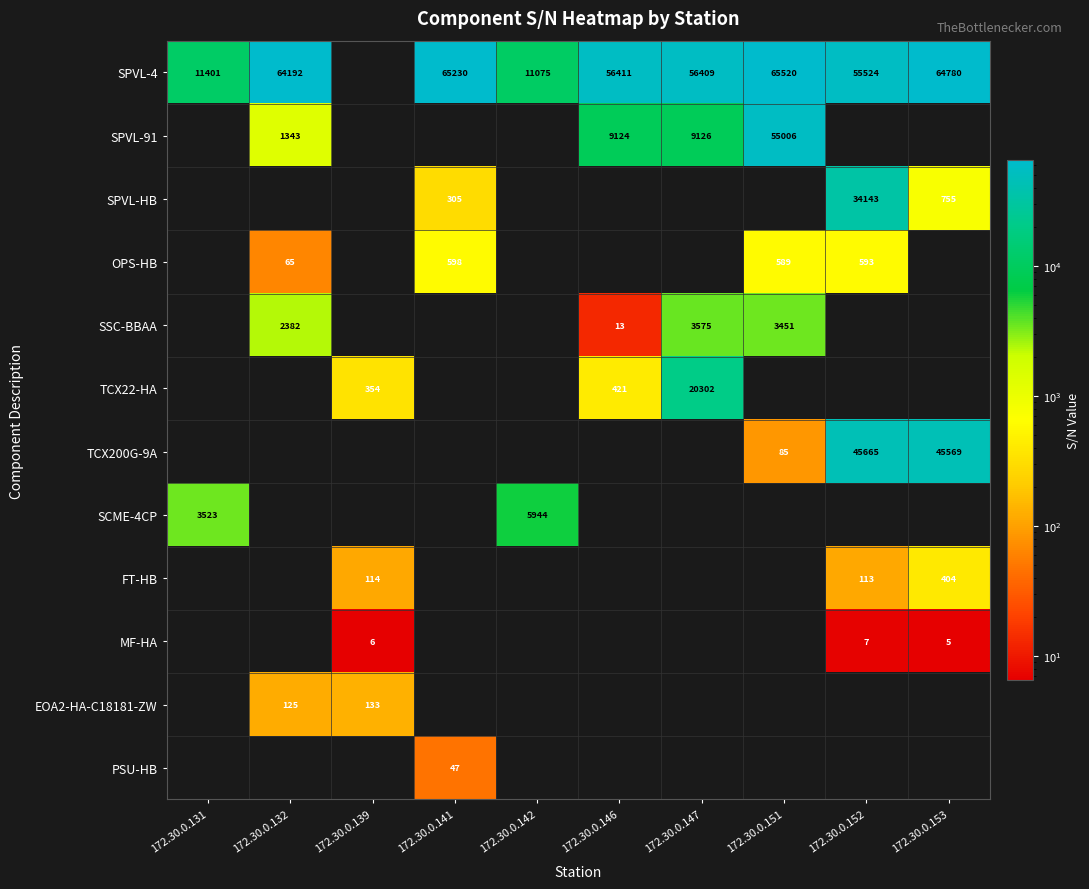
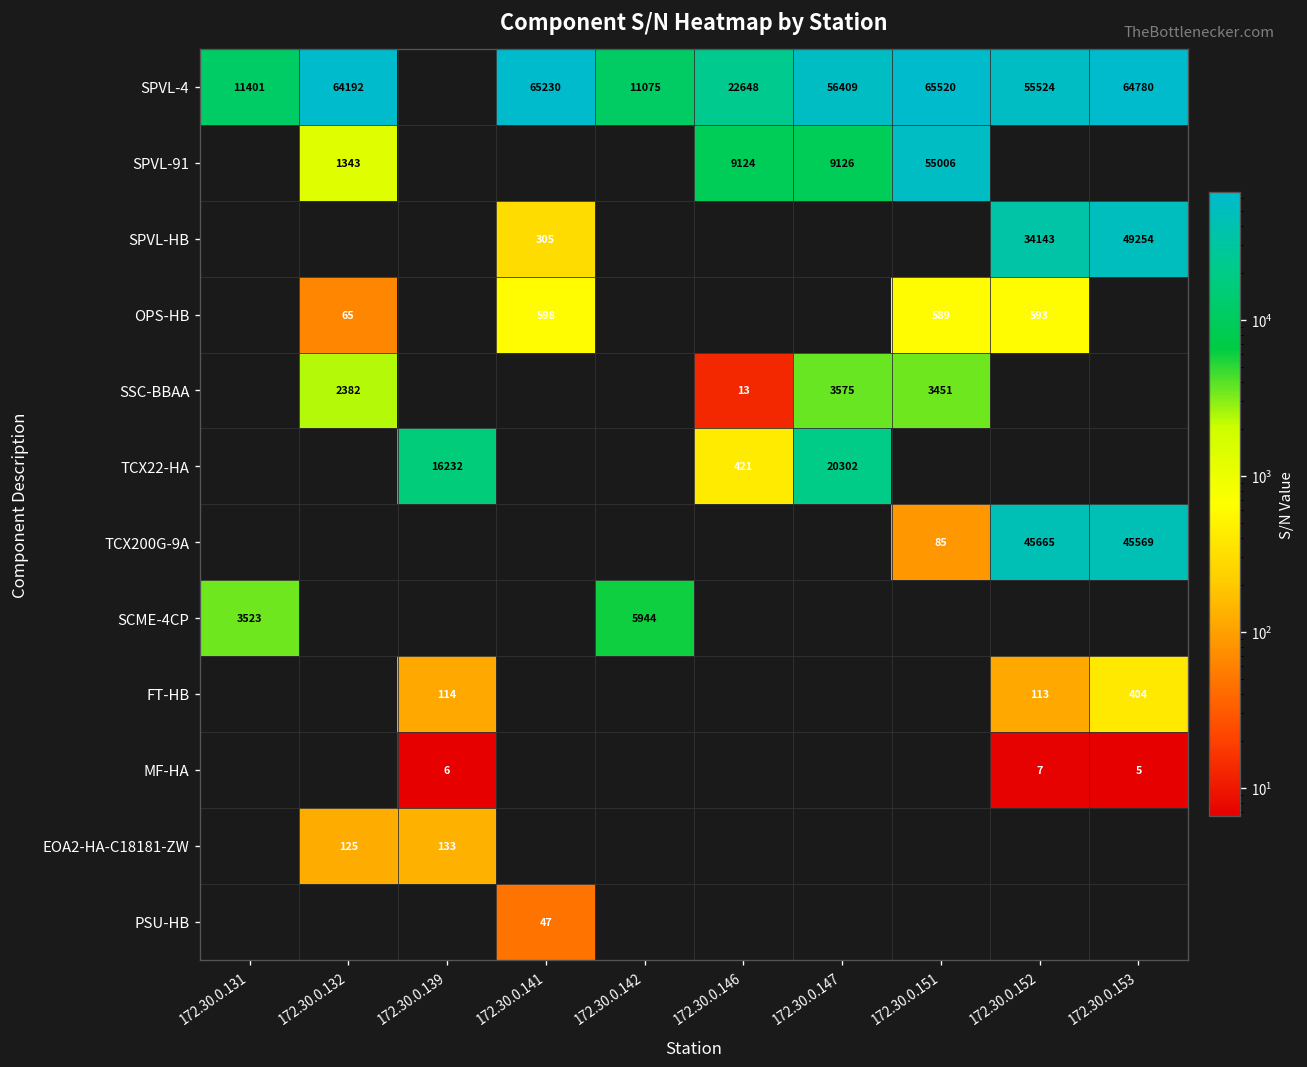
  {
    "SPVL-4": {
      "172.30.0.131": 11401,
      "172.30.0.132": 64192,
      "172.30.0.141": 65230,
      "172.30.0.142": 11075,
-     "172.30.0.146": 56411,
+     "172.30.0.146": 22648,
      "172.30.0.147": 56409,
      "172.30.0.151": 65520,
      "172.30.0.152": 55524,
      "172.30.0.153": 64780
    },
    "SPVL-91": {
      "172.30.0.132": 1343,
      "172.30.0.146": 9124,
      "172.30.0.147": 9126,
      "172.30.0.151": 55006
    },
    "SPVL-HB": {
      "172.30.0.141": 305,
      "172.30.0.152": 34143,
-     "172.30.0.153": 755
+     "172.30.0.153": 49254
    },
    "OPS-HB": {
      "172.30.0.132": 65,
      "172.30.0.141": 598,
      "172.30.0.151": 589,
      "172.30.0.152": 593
    },
    "SSC-BBAA": {
      "172.30.0.132": 2382,
      "172.30.0.146": 13,
      "172.30.0.147": 3575,
      "172.30.0.151": 3451
    },
    "TCX22-HA": {
-     "172.30.0.139": 354,
+     "172.30.0.139": 16232,
      "172.30.0.146": 421,
      "172.30.0.147": 20302
    },
    "TCX200G-9A": {
      "172.30.0.151": 85,
      "172.30.0.152": 45665,
      "172.30.0.153": 45569
    },
    "SCME-4CP": {
      "172.30.0.131": 3523,
      "172.30.0.142": 5944
    },
    "FT-HB": {
      "172.30.0.139": 114,
      "172.30.0.152": 113,
      "172.30.0.153": 404
    },
    "MF-HA": {
      "172.30.0.139": 6,
      "172.30.0.152": 7,
      "172.30.0.153": 5
    },
    "EOA2-HA-C18181-ZW": {
      "172.30.0.132": 125,
      "172.30.0.139": 133
    },
    "PSU-HB": {
      "172.30.0.141": 47
    }
  }
